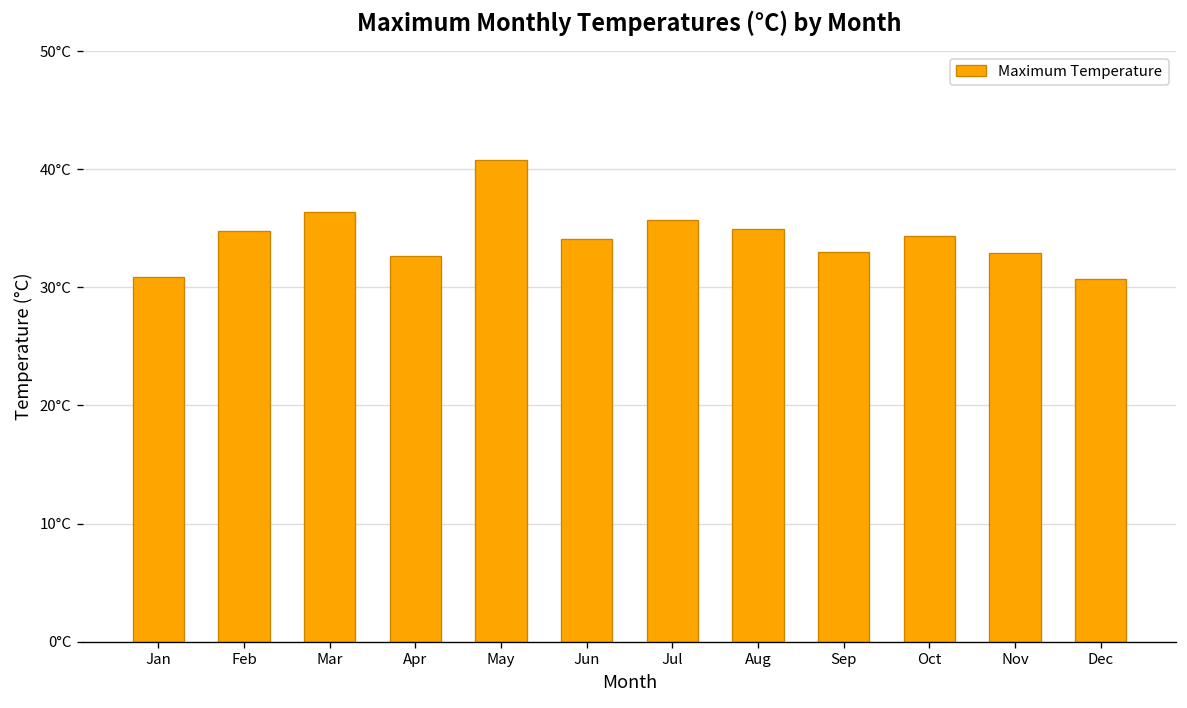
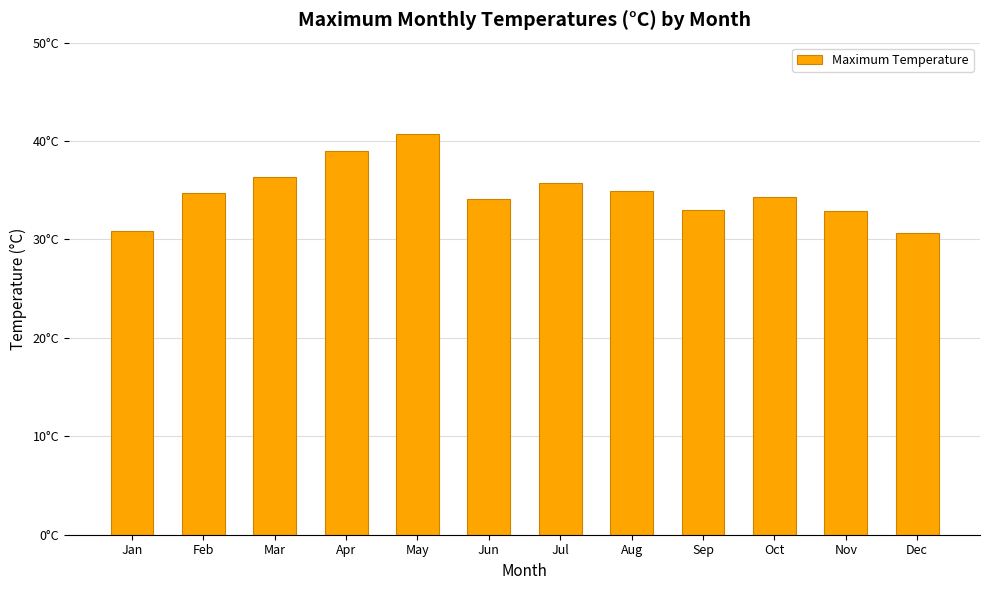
  {
    "Jan": "31°C",
    "Feb": "35°C",
    "Mar": "36°C",
-   "Apr": "33°C",
+   "Apr": "39°C",
    "May": "41°C",
    "Jun": "34°C",
    "Jul": "36°C",
    "Aug": "35°C",
    "Sep": "33°C",
    "Oct": "34°C",
    "Nov": "33°C",
    "Dec": "31°C"
  }
